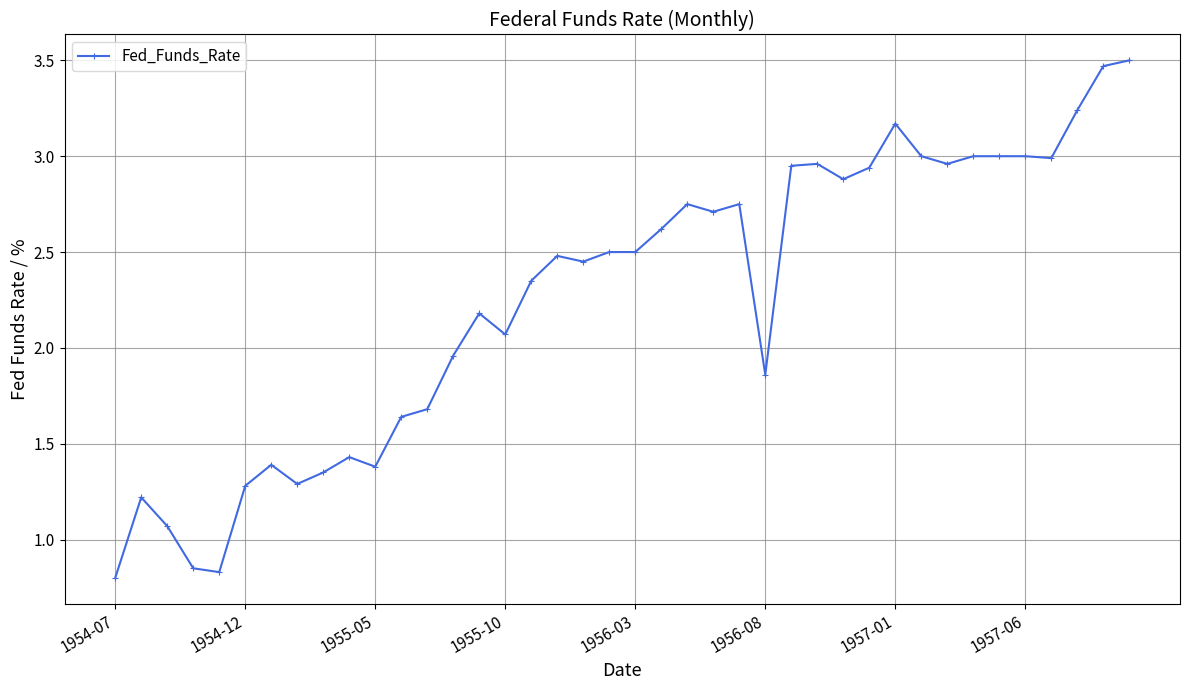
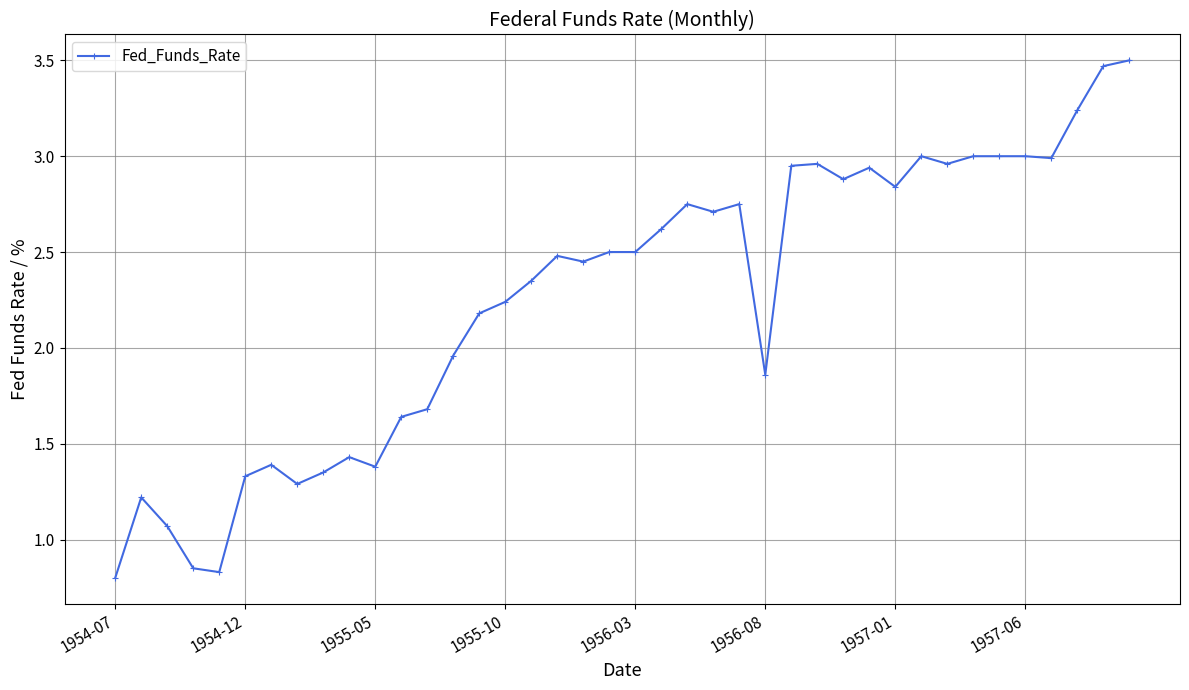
  {
    "1954-07": 0.80,
-   "1954-12": 1.28,
+   "1954-12": 1.33,
    "1955-05": 1.38,
-   "1955-10": 2.07,
+   "1955-10": 2.24,
    "1956-03": 2.50,
    "1956-08": 1.86,
-   "1957-01": 3.17,
+   "1957-01": 2.84,
    "1957-06": 3.00
  }
